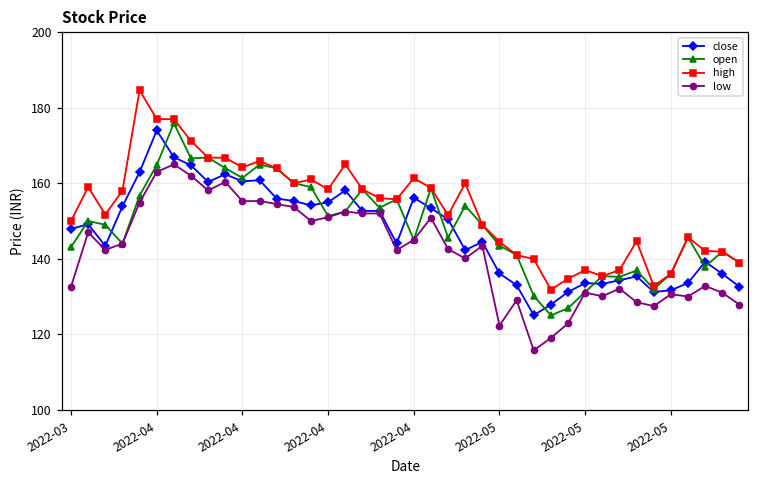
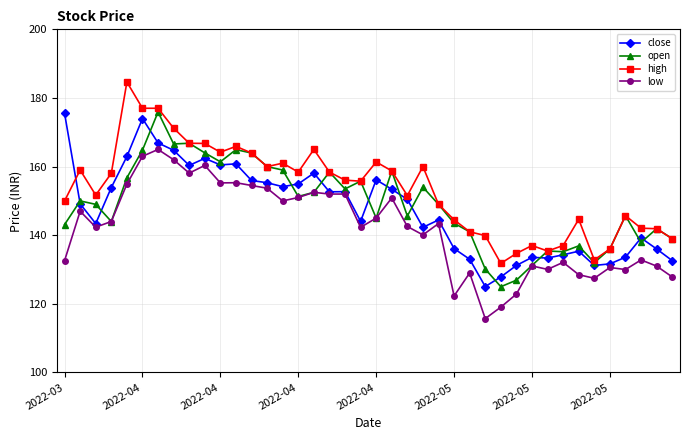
  {
    "close": {
-     "2022-03": 148
+     "2022-03": 176
    },
    "open": {
      "2022-03": 143
    },
    "high": {
      "2022-03": 150
    },
    "low": {
      "2022-03": 133
    }
  }
